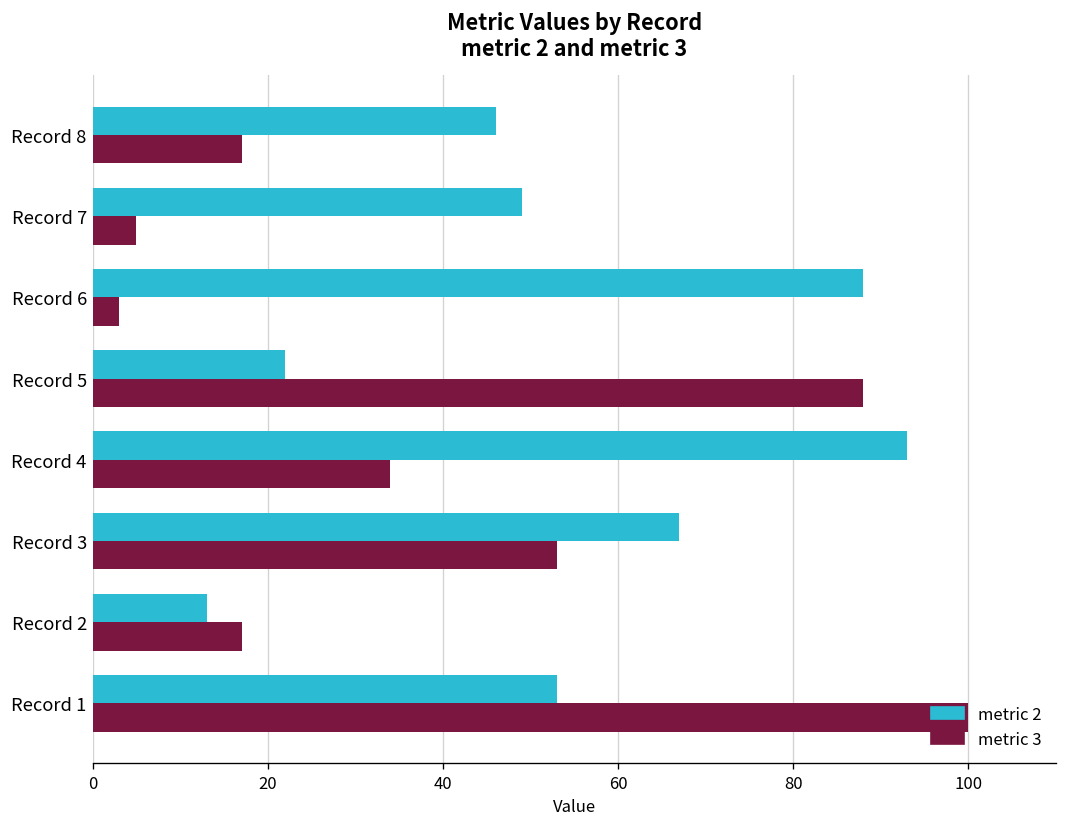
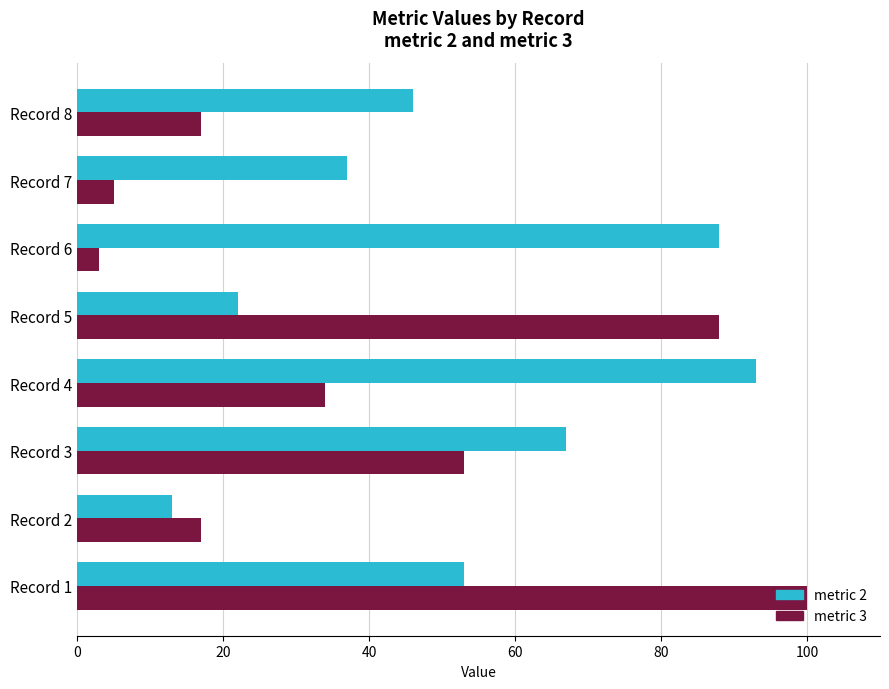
  {
    "metric 2": {
      "Record 8": 46,
-     "Record 7": 49,
+     "Record 7": 37,
      "Record 6": 88,
      "Record 5": 22,
      "Record 4": 93,
      "Record 3": 67,
      "Record 2": 13,
      "Record 1": 53
    },
    "metric 3": {
      "Record 8": 17,
      "Record 7": 5,
      "Record 6": 3,
      "Record 5": 88,
      "Record 4": 34,
      "Record 3": 53,
      "Record 2": 17,
      "Record 1": 100
    }
  }
